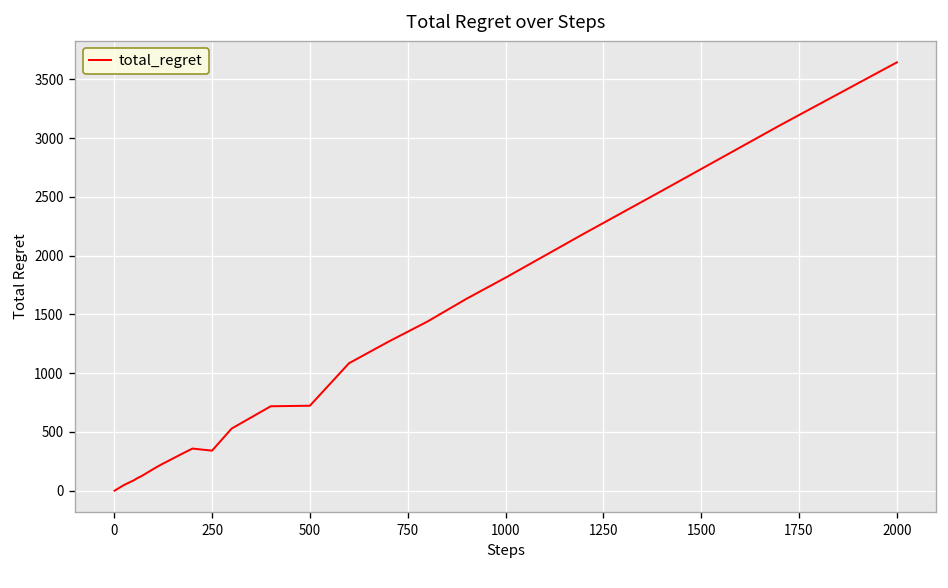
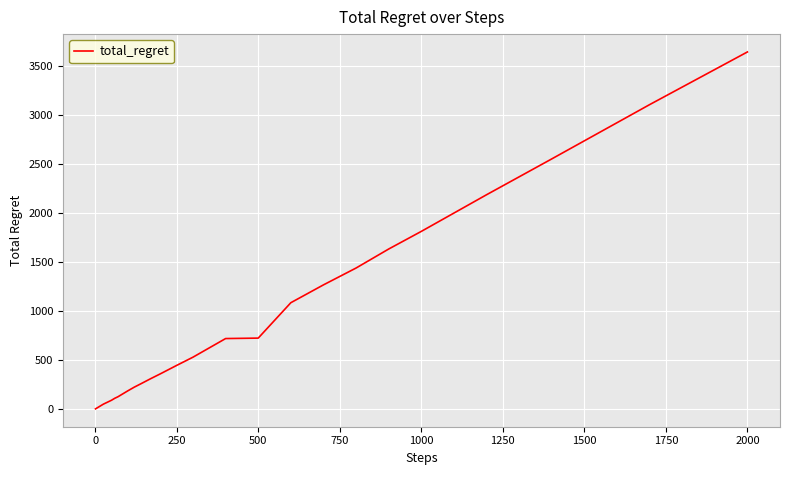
  {
-   "250": 300,
+   "250": 400,
    "500": 700,
    "1000": 1800,
    "2000": 3600
  }
